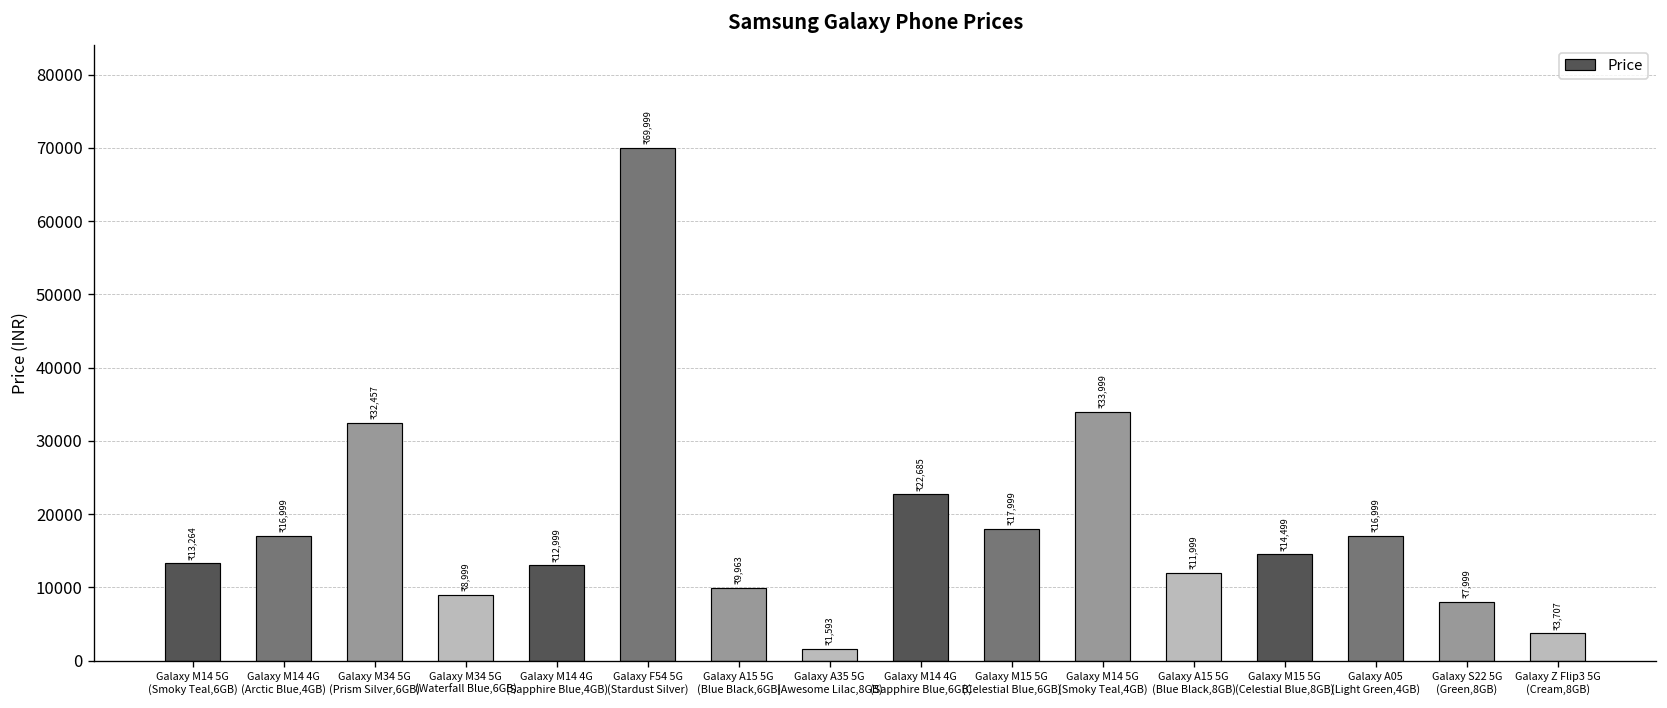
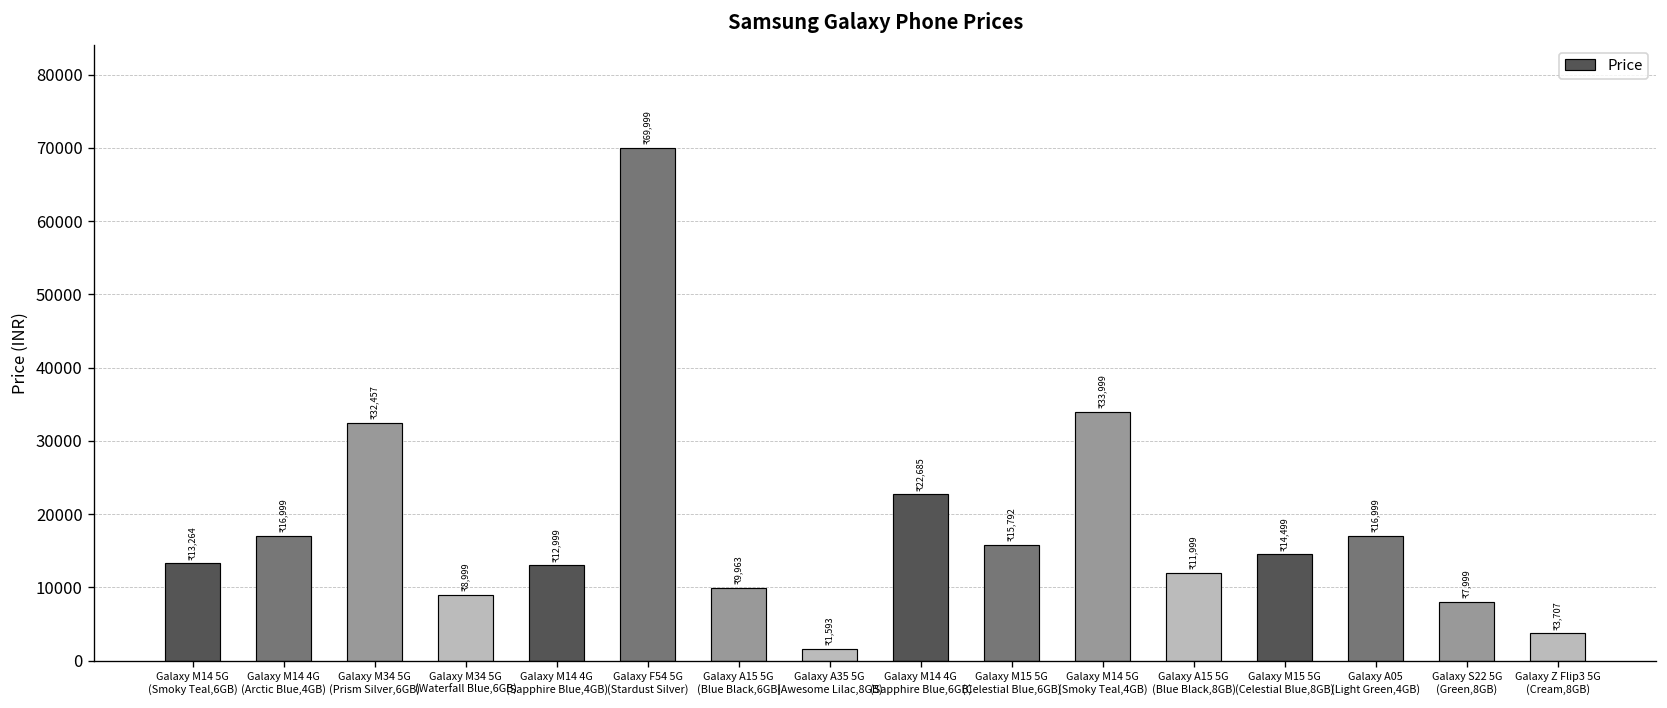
  {
    "Galaxy M14 5G (Smoky Teal,6GB)": "13,264",
    "Galaxy M14 4G (Arctic Blue,4GB)": "16,999",
    "Galaxy M34 5G (Prism Silver,6GB)": "32,457",
    "Galaxy M34 5G (Waterfall Blue,6GB)": "8,999",
    "Galaxy M14 4G (Sapphire Blue,4GB)": "12,999",
    "Galaxy F54 5G (Stardust Silver)": "69,999",
    "Galaxy A15 5G (Blue Black,6GB)": "9,963",
    "Galaxy A35 5G (Awesome Lilac,8GB)": "1,593",
    "Galaxy M14 4G (Sapphire Blue,6GB)": "22,685",
-   "Galaxy M15 5G (Celestial Blue,6GB)": "17,999",
+   "Galaxy M15 5G (Celestial Blue,6GB)": "15,792",
    "Galaxy M14 5G (Smoky Teal,4GB)": "33,999",
    "Galaxy A15 5G (Blue Black,8GB)": "11,999",
    "Galaxy M15 5G (Celestial Blue,8GB)": "14,499",
    "Galaxy A05 (Light Green,4GB)": "16,999",
    "Galaxy S22 5G (Green,8GB)": "7,999",
    "Galaxy Z Flip3 5G (Cream,8GB)": "3,707"
  }
